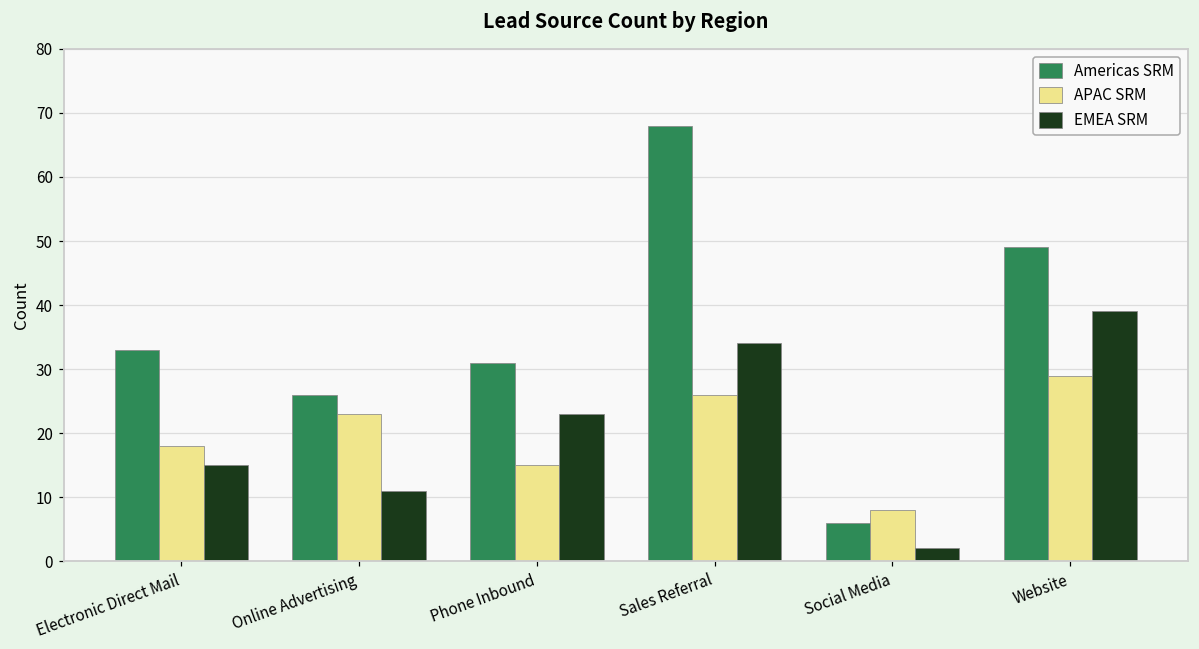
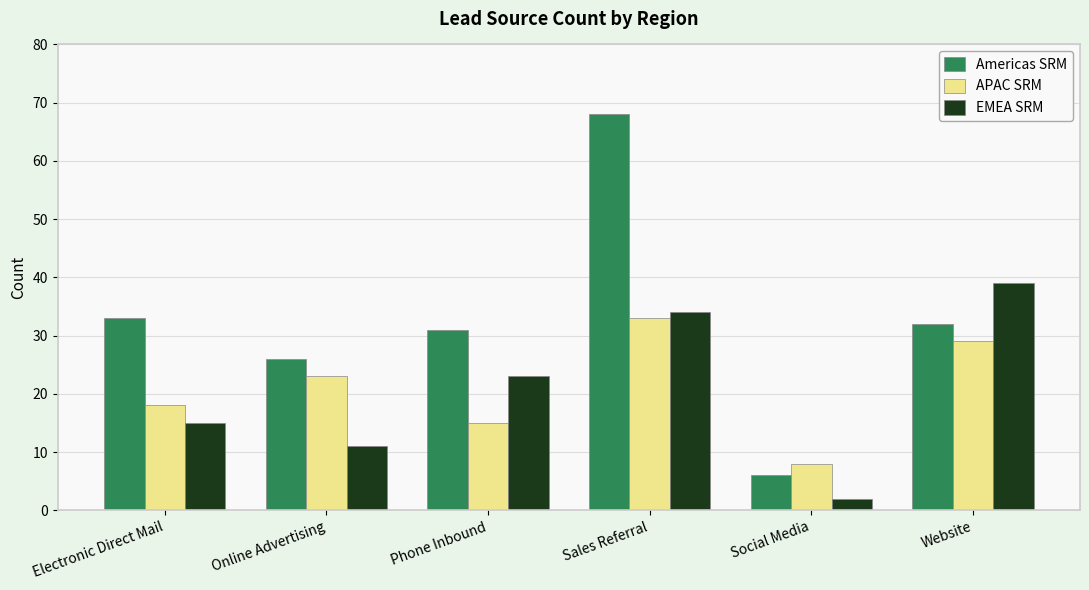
  {
    "Americas SRM": {
      "Electronic Direct Mail": 33,
      "Online Advertising": 26,
      "Phone Inbound": 31,
      "Sales Referral": 68,
      "Social Media": 6,
-     "Website": 49
+     "Website": 32
    },
    "APAC SRM": {
      "Electronic Direct Mail": 18,
      "Online Advertising": 23,
      "Phone Inbound": 15,
-     "Sales Referral": 26,
+     "Sales Referral": 33,
      "Social Media": 8,
      "Website": 29
    },
    "EMEA SRM": {
      "Electronic Direct Mail": 15,
      "Online Advertising": 11,
      "Phone Inbound": 23,
      "Sales Referral": 34,
      "Social Media": 2,
      "Website": 39
    }
  }
